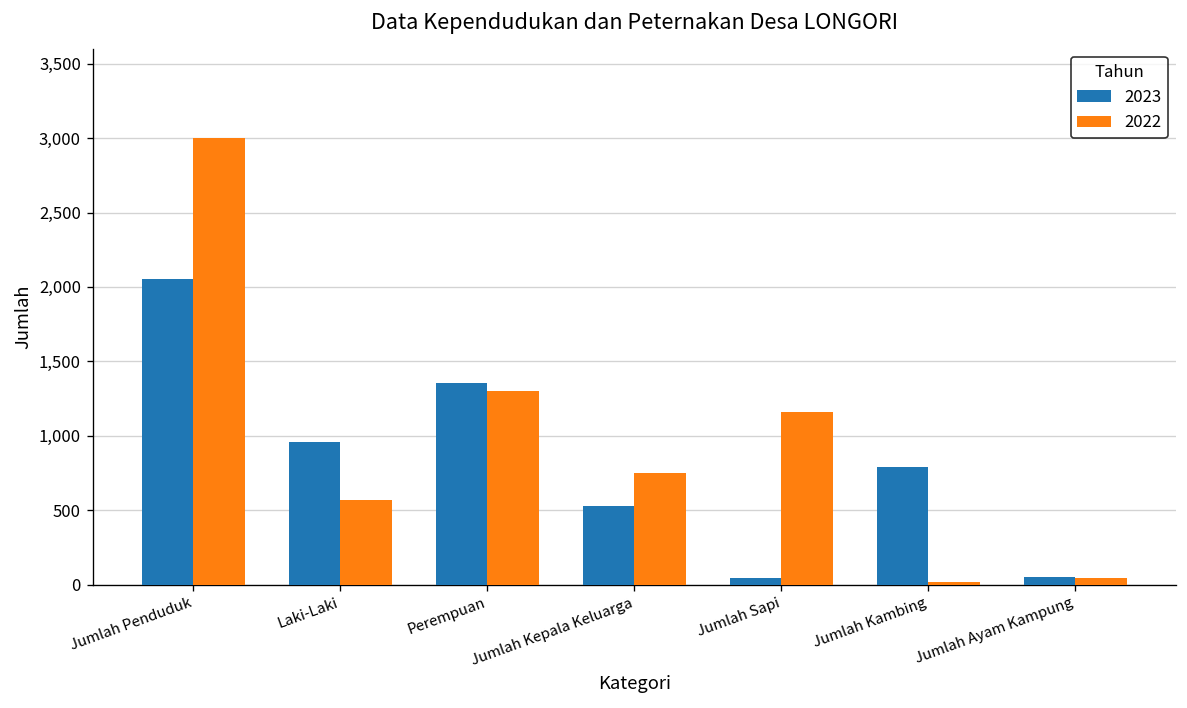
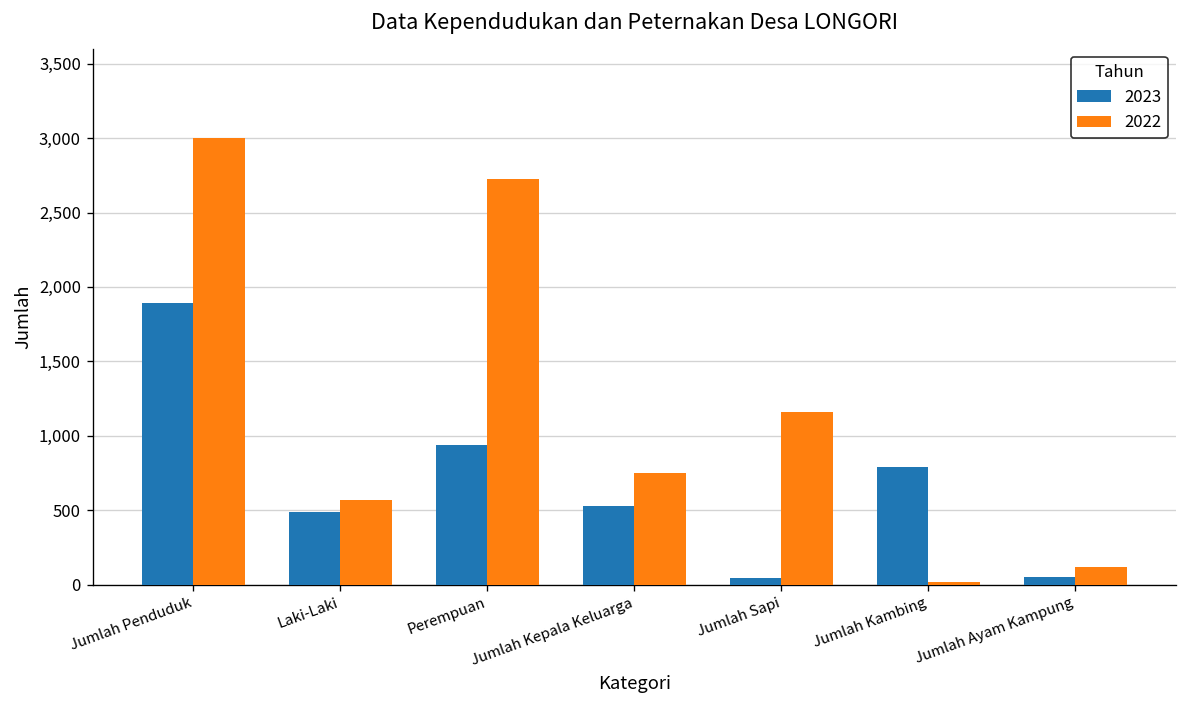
  {
    "2023": {
-     "Jumlah Penduduk": "2,050",
-     "Laki-Laki": "960",
-     "Perempuan": "1,360",
+     "Jumlah Penduduk": "1,890",
+     "Laki-Laki": "490",
+     "Perempuan": "940",
      "Jumlah Kepala Keluarga": "530",
      "Jumlah Sapi": "50",
      "Jumlah Kambing": "790",
      "Jumlah Ayam Kampung": "50"
    },
    "2022": {
      "Jumlah Penduduk": "3,000",
      "Laki-Laki": "570",
-     "Perempuan": "1,300",
+     "Perempuan": "2,730",
      "Jumlah Kepala Keluarga": "750",
      "Jumlah Sapi": "1,160",
-     "Jumlah Ayam Kampung": "50"
+     "Jumlah Ayam Kampung": "120"
    }
  }
